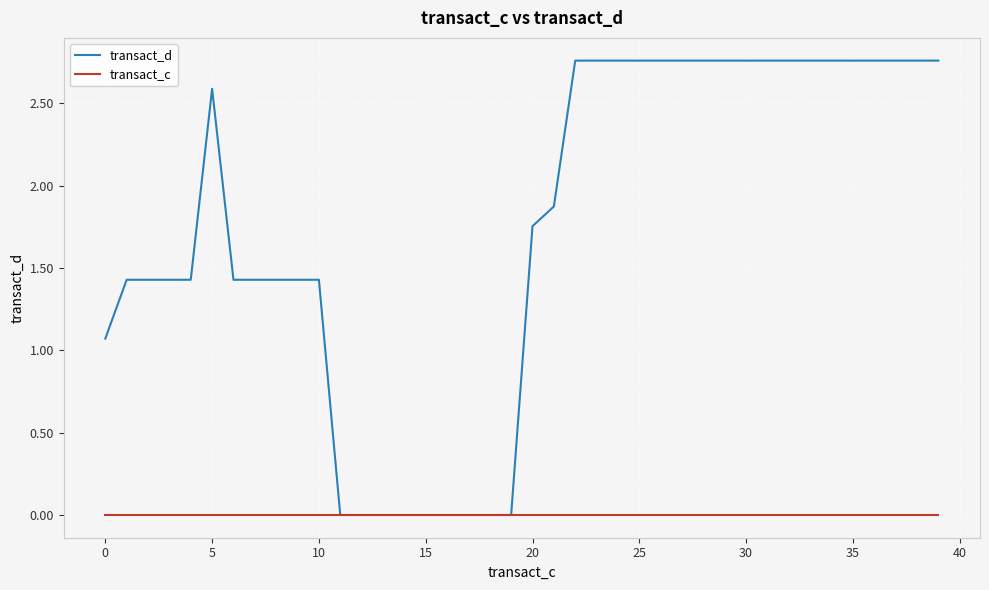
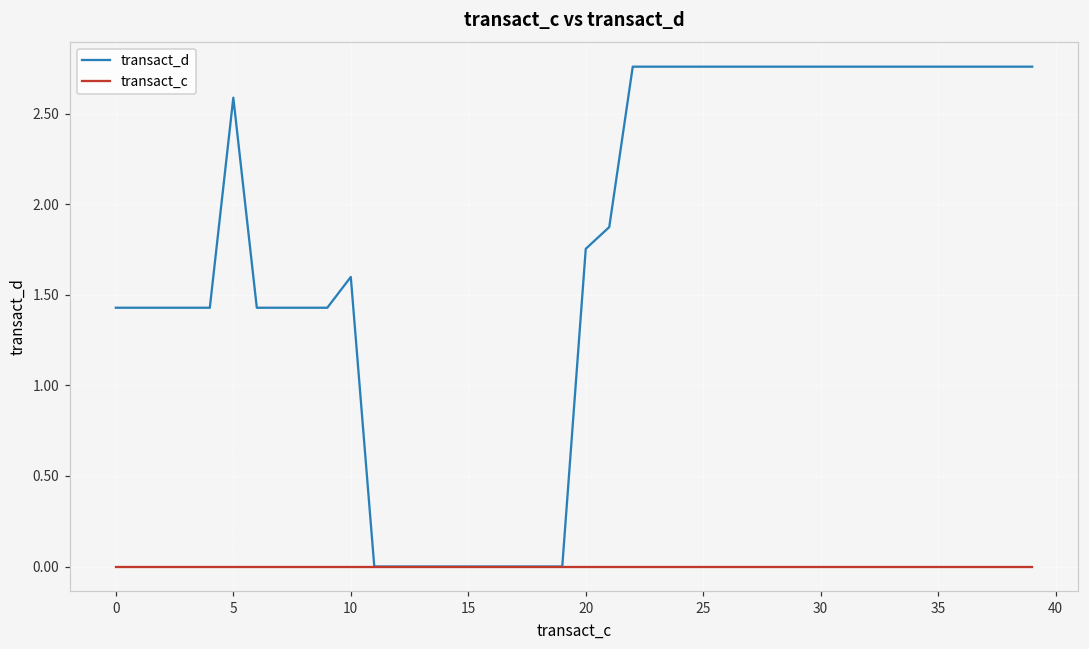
  {
    "transact_d": {
-     "0": 1.07,
+     "0": 1.43,
      "5": 2.59,
-     "10": 1.43,
+     "10": 1.60,
      "20": 1.75,
      "25": 2.76,
      "30": 2.76,
      "35": 2.76
    },
    "transact_c": {
      "0": 0.00,
      "5": 0.00,
      "10": 0.00,
      "20": 0.00,
      "25": 0.00,
      "30": 0.00,
      "35": 0.00
    }
  }
